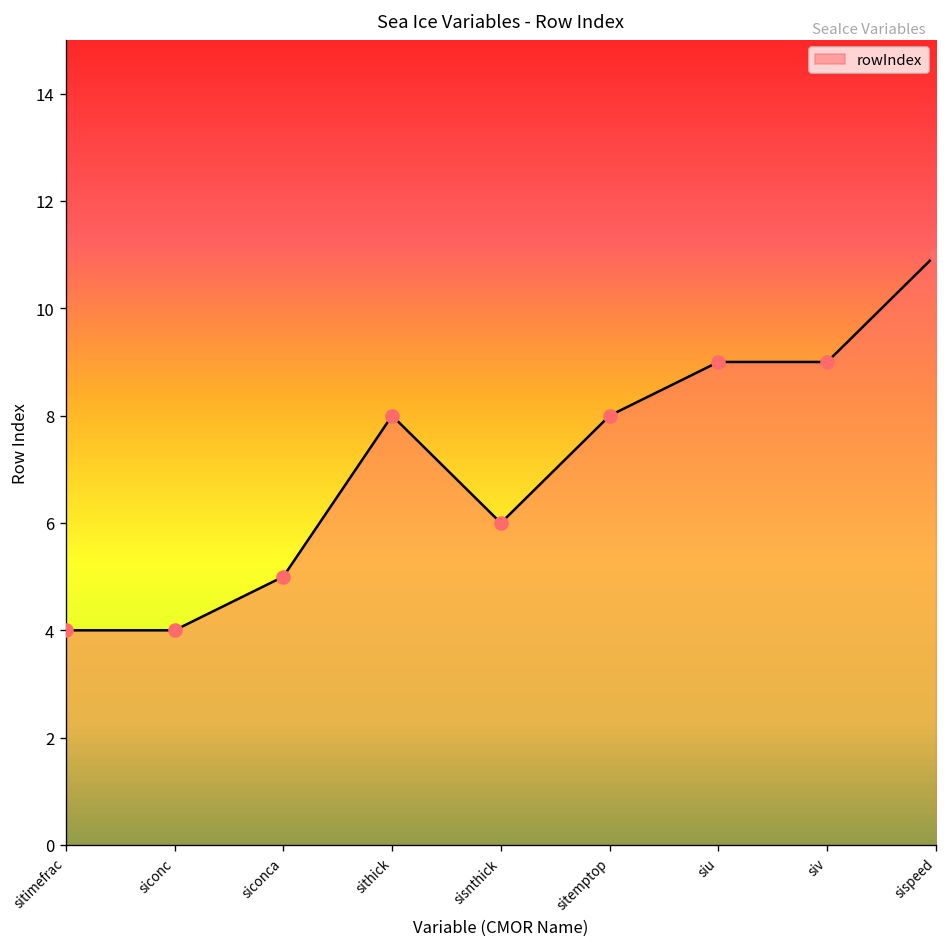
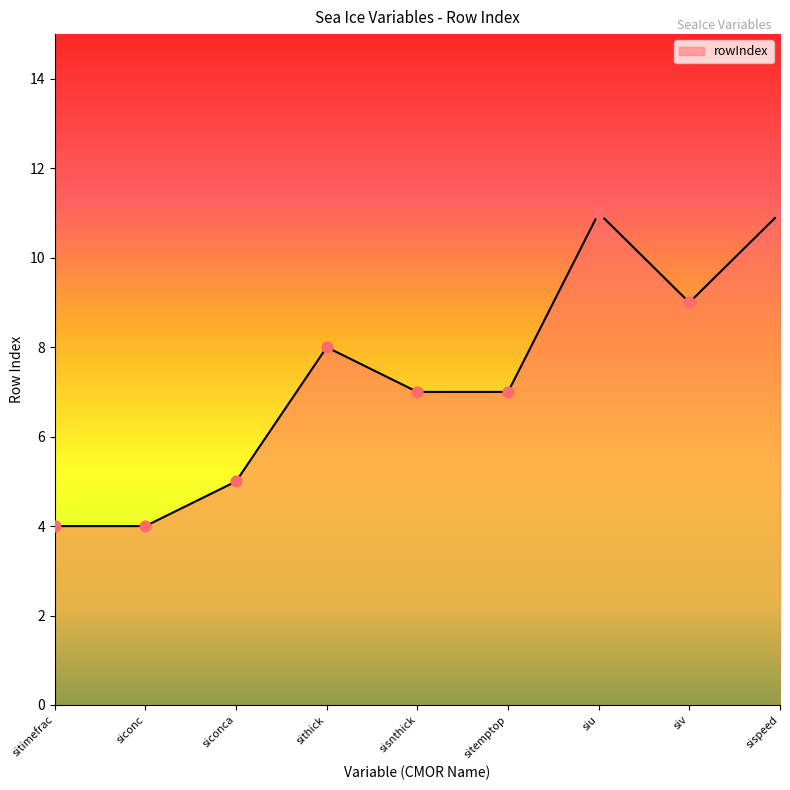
  {
    "sitimefrac": 4,
    "siconc": 4,
    "siconca": 5,
    "sithick": 8,
-   "sisnthick": 6,
-   "sitemptop": 8,
-   "siu": 9,
+   "sisnthick": 7,
+   "sitemptop": 7,
+   "siu": 11,
    "siv": 9,
    "sispeed": 11
  }
